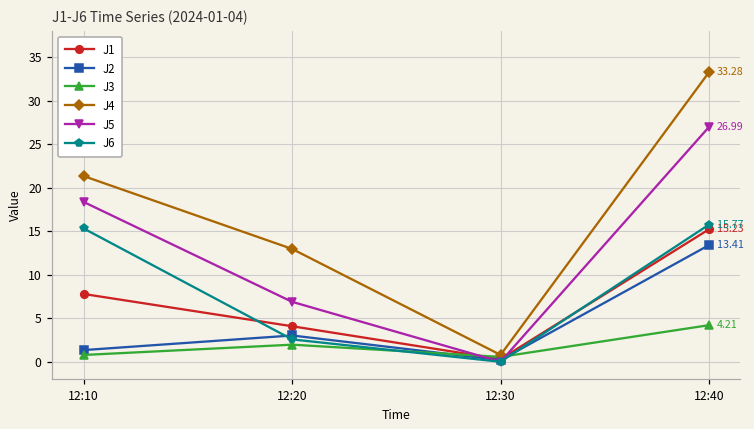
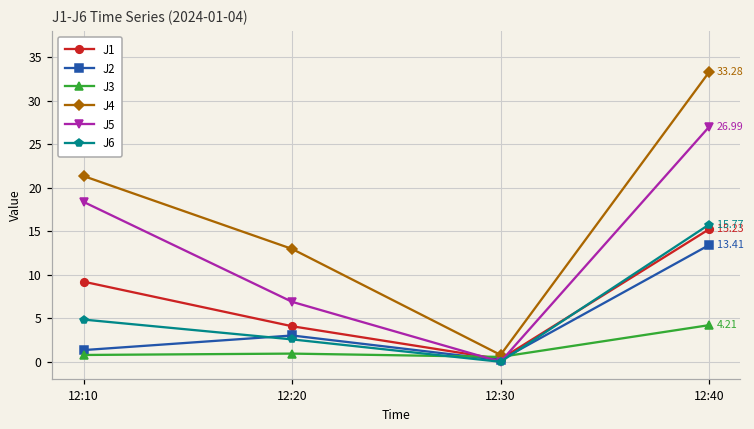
  {
    "J1": {
-     "12:10": 8,
+     "12:10": 9,
      "12:20": 4
    },
    "J2": {
      "12:40": 13.41
    },
    "J3": {
      "12:10": 1,
-     "12:20": 2
+     "12:20": 1
    },
    "J4": {
      "12:40": 33.28
    },
    "J5": {
      "12:40": 26.99
    },
    "J6": {
-     "12:10": 15,
+     "12:10": 5,
      "12:20": 3
    }
  }
